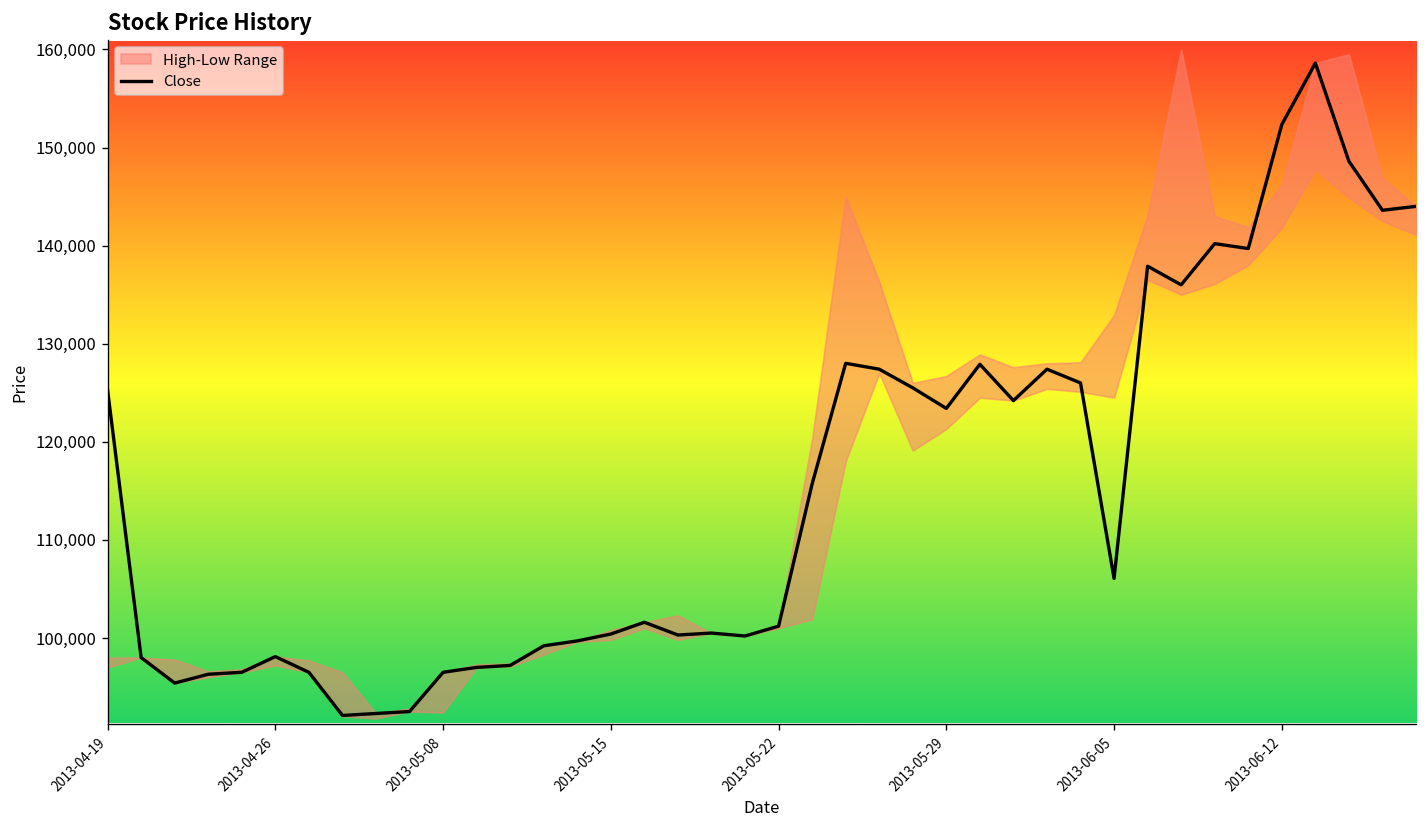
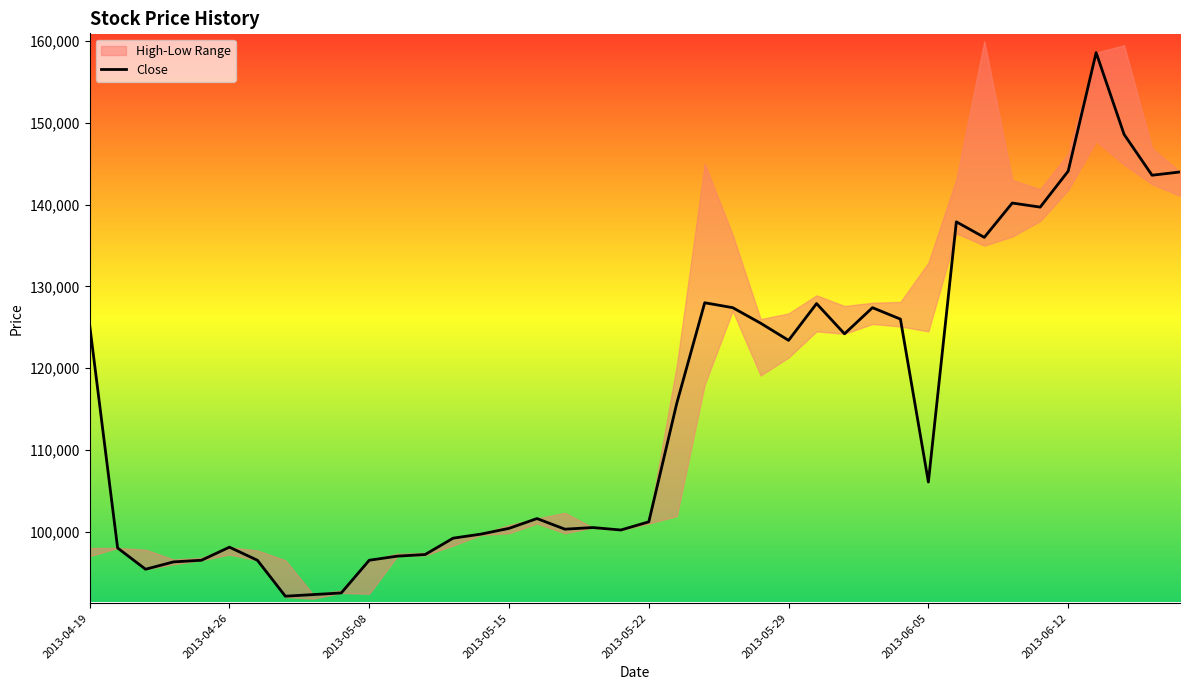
  {
    "Close": {
      "2013-04-19": "125,000",
      "2013-05-15": "100,000",
      "2013-05-29": "123,000",
      "2013-06-05": "106,000",
-     "2013-06-12": "152,000"
+     "2013-06-12": "144,000"
    }
  }
